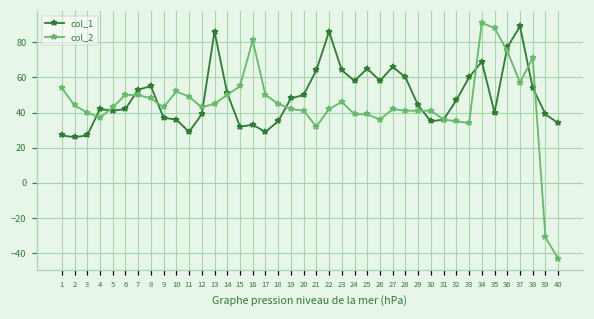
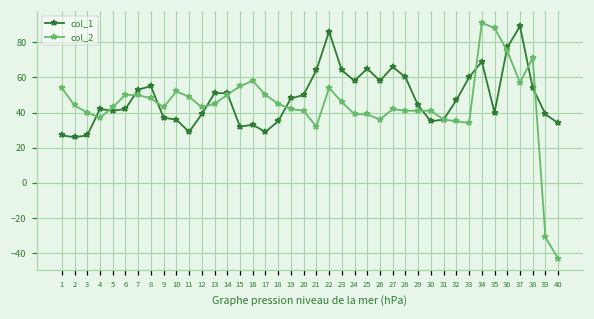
  {
    "col_1": {
      "1": 27,
      "2": 26,
      "3": 27,
      "4": 42,
      "5": 41,
      "6": 42,
      "7": 53,
      "8": 55,
      "9": 37,
      "10": 36,
      "11": 29,
      "12": 39,
-     "13": 86,
+     "13": 51,
      "15": 32,
      "16": 33,
      "17": 29,
      "18": 35,
      "19": 48,
      "20": 50,
      "21": 64,
      "22": 86,
      "23": 64,
      "24": 58,
      "25": 65,
      "26": 58,
      "27": 66,
      "28": 60,
      "29": 44,
      "30": 35,
      "32": 47,
      "33": 60,
      "34": 69,
      "35": 40,
      "36": 77,
      "37": 89,
      "38": 54,
      "39": 39,
      "40": 34
    },
    "col_2": {
      "1": 54,
      "2": 44,
      "3": 40,
      "4": 37,
      "5": 43,
      "6": 50,
      "7": 50,
      "8": 48,
      "9": 43,
      "10": 52,
      "11": 49,
      "12": 43,
      "13": 45,
      "15": 55,
-     "16": 81,
+     "16": 58,
      "17": 50,
      "18": 45,
      "19": 42,
      "20": 41,
      "21": 32,
-     "22": 42,
+     "22": 54,
      "23": 46,
      "24": 39,
      "25": 39,
      "26": 36,
      "27": 42,
      "28": 41,
      "29": 41,
      "30": 41,
      "32": 35,
      "33": 34,
      "34": 91,
      "35": 88,
      "36": 75,
      "37": 57,
      "38": 71,
      "39": -31,
      "40": -43
    }
  }
